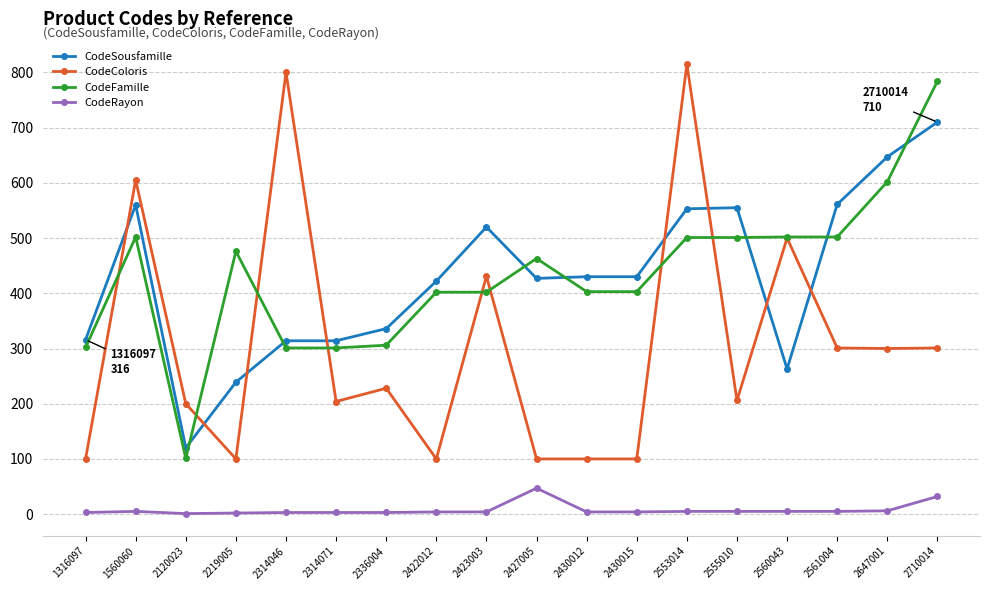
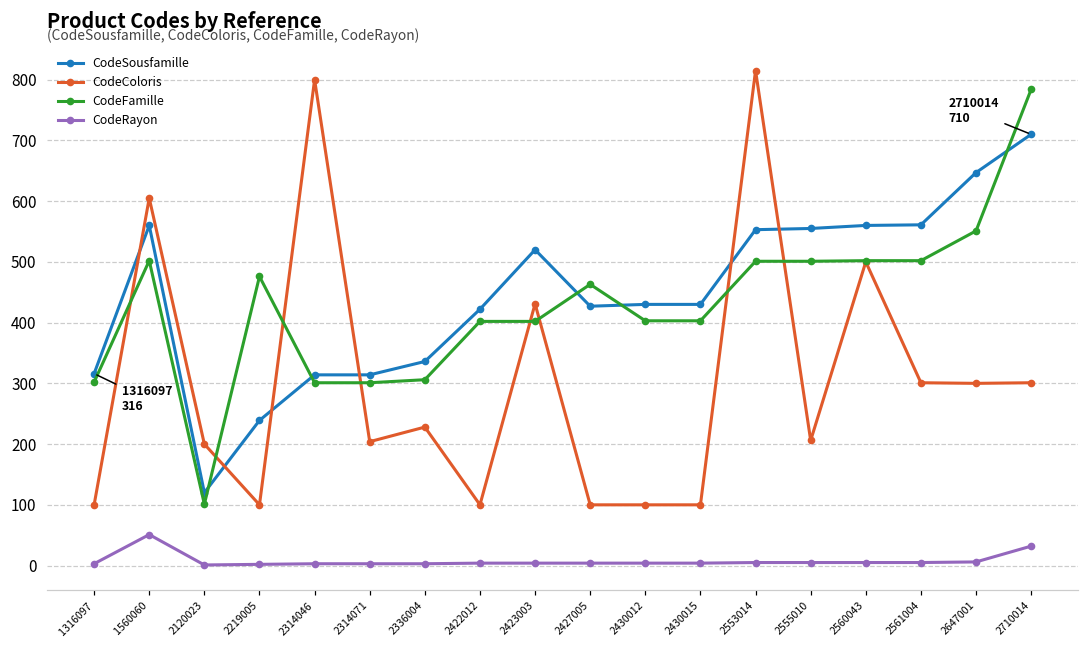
  {
    "CodeSousfamille": {
      "1560060": 560,
      "2120023": 120,
      "2219005": 240,
      "2314046": 310,
      "2314071": 310,
      "2336004": 340,
      "2422012": 420,
      "2423003": 520,
      "2427005": 430,
      "2430012": 430,
      "2430015": 430,
      "2553014": 550,
      "2555010": 560,
-     "2560043": 260,
+     "2560043": 560,
      "2561004": 560,
      "2647001": 650
    },
    "CodeColoris": {
      "1316097": 100,
      "1560060": 610,
      "2120023": 200,
      "2219005": 100,
      "2314046": 800,
      "2314071": 200,
      "2336004": 230,
      "2422012": 100,
      "2423003": 430,
      "2427005": 100,
      "2430012": 100,
      "2430015": 100,
      "2553014": 820,
      "2555010": 210,
      "2561004": 300,
      "2647001": 300,
      "2710014": 300
    },
    "CodeFamille": {
      "1560060": 500,
      "2120023": 100,
      "2219005": 480,
      "2314046": 300,
      "2314071": 300,
      "2336004": 310,
      "2422012": 400,
      "2423003": 400,
      "2427005": 460,
      "2430012": 400,
      "2430015": 400,
      "2553014": 500,
      "2555010": 500,
      "2561004": 500,
-     "2647001": 600,
+     "2647001": 550,
      "2710014": 780
    },
    "CodeRayon": {
      "1316097": 0,
-     "1560060": 10,
+     "1560060": 50,
      "2120023": 0,
      "2219005": 0,
      "2314046": 0,
      "2314071": 0,
      "2336004": 0,
      "2422012": 0,
      "2423003": 0,
-     "2427005": 50,
+     "2427005": 0,
      "2430012": 0,
      "2430015": 0,
      "2553014": 10,
      "2555010": 10,
      "2560043": 10,
      "2561004": 10,
      "2647001": 10,
      "2710014": 30
    }
  }
